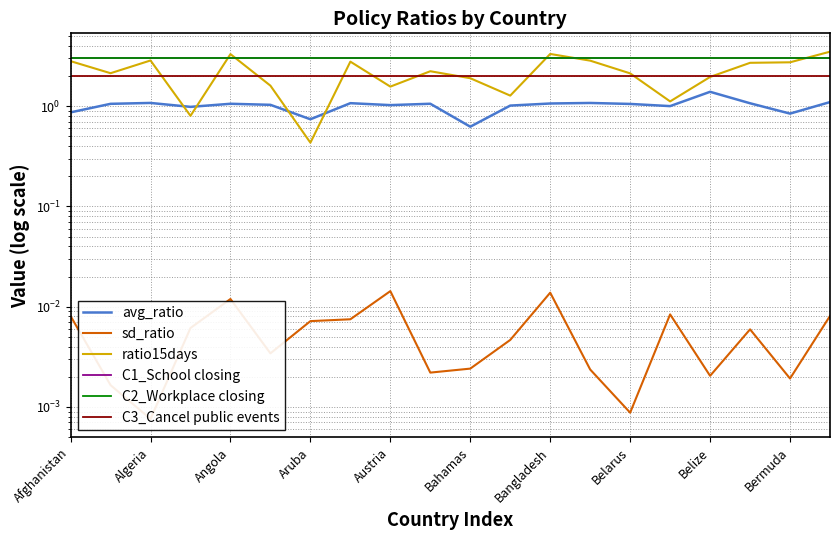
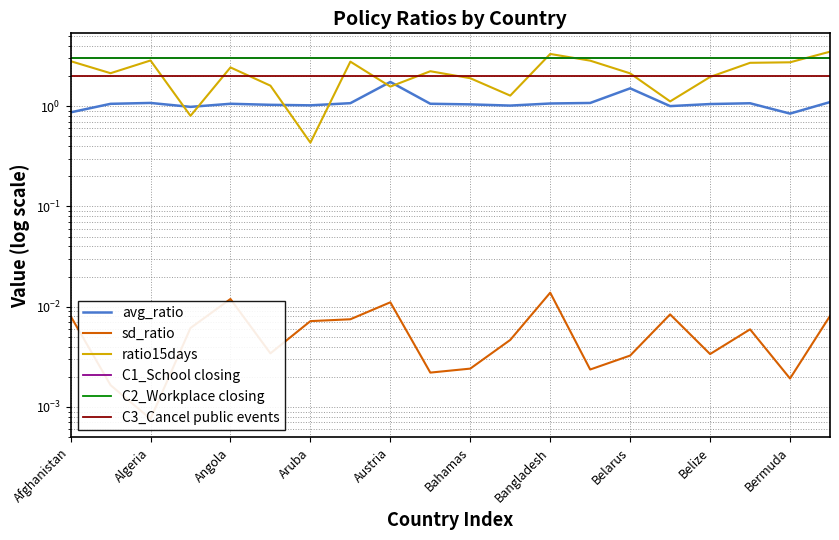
  {
    "avg_ratio": {
      "Afghanistan": 0.9,
      "Algeria": 1.1,
      "Angola": 1.1,
-     "Aruba": 0.7,
-     "Austria": 1.0,
-     "Bahamas": 0.6,
+     "Aruba": 1.0,
+     "Austria": 1.7,
+     "Bahamas": 1.0,
      "Bangladesh": 1.1,
-     "Belarus": 1.1,
-     "Belize": 1.4,
+     "Belarus": 1.5,
+     "Belize": 1.1,
      "Bermuda": 0.8
    },
    "sd_ratio": {
      "Afghanistan": 0.008,
      "Angola": 0.012,
      "Aruba": 0.007,
-     "Austria": 0.014,
+     "Austria": 0.011,
      "Bahamas": 0.0024,
      "Bangladesh": 0.014,
-     "Belarus": 0.0009,
-     "Belize": 0.0020,
+     "Belarus": 0.0033,
+     "Belize": 0.0034,
      "Bermuda": 0.0019
    },
    "ratio15days": {
      "Afghanistan": 2.8,
-     "Angola": 3.3,
+     "Angola": 2.4,
      "Aruba": 0.43,
      "Austria": 1.6,
      "Bangladesh": 3.3,
      "Belarus": 2.1,
      "Bermuda": 2.7
    },
    "C2_Workplace closing": {
      "Afghanistan": 3.0,
      "Angola": 3.0,
      "Aruba": 3.0,
      "Austria": 3.0,
      "Bahamas": 3.0,
      "Bangladesh": 3.0,
      "Belarus": 3.0,
      "Belize": 3.0,
      "Bermuda": 3.0
    },
    "C3_Cancel public events": {
      "Afghanistan": 2.0,
      "Algeria": 2.0,
      "Angola": 2.0,
      "Aruba": 2.0,
      "Austria": 2.0,
      "Bangladesh": 2.0,
      "Belarus": 2.0,
      "Bermuda": 2.0
    }
  }
